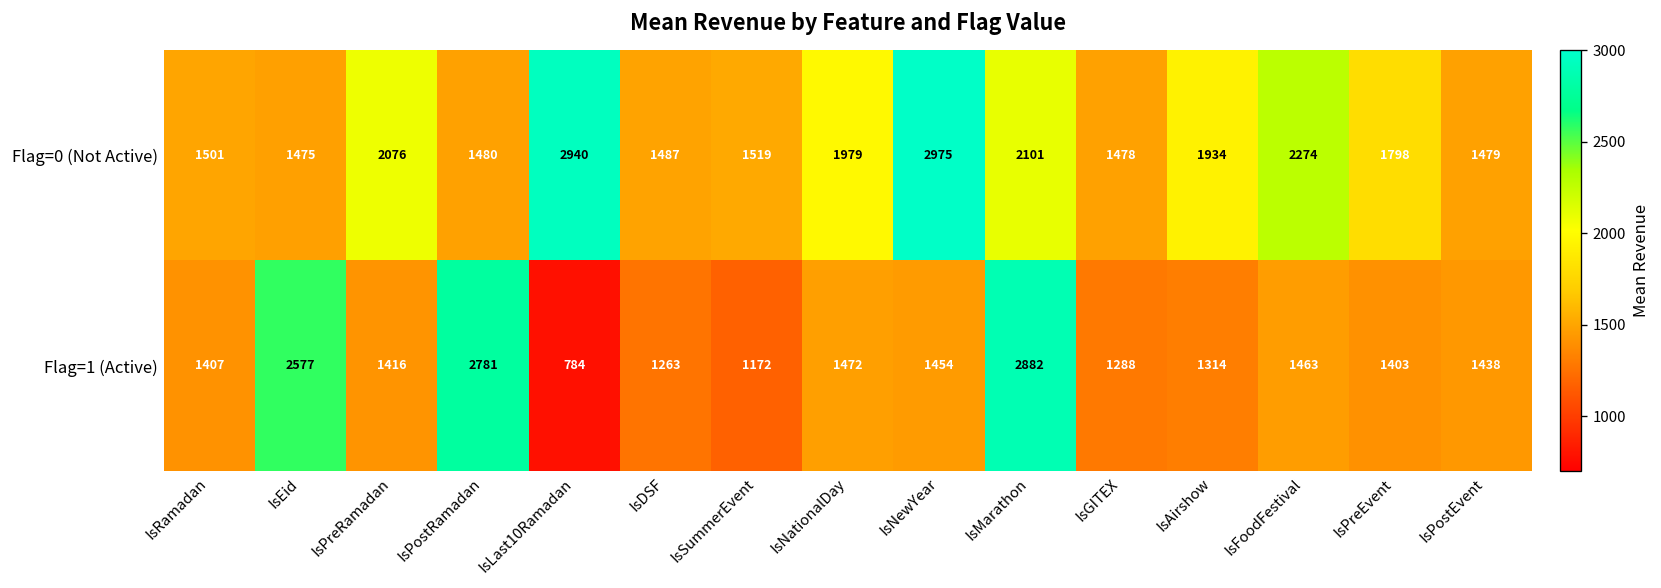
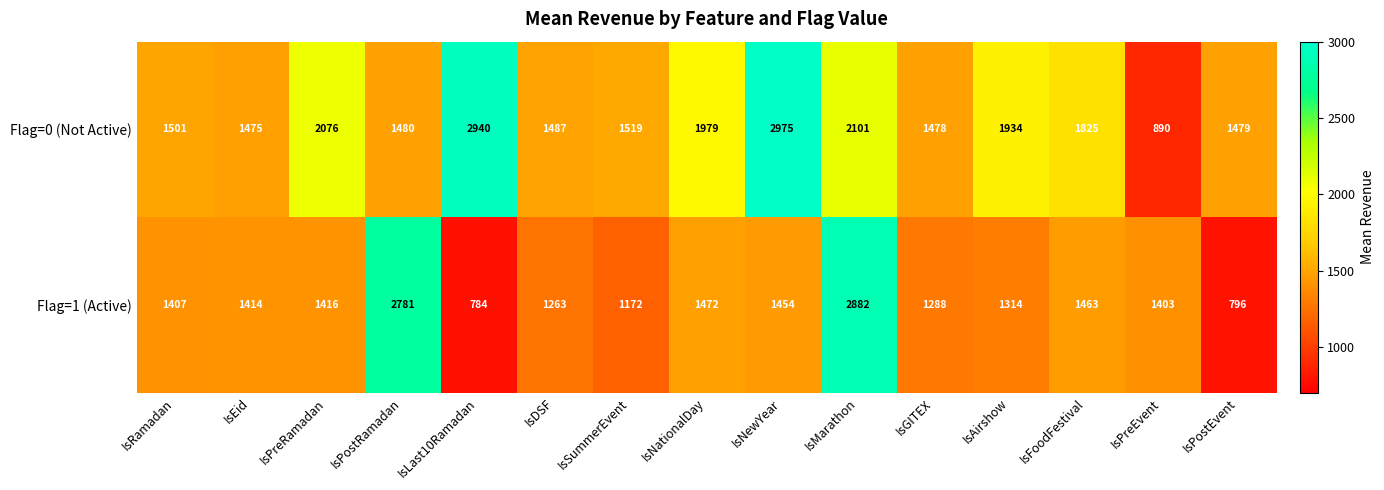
  {
    "Flag=0 (Not Active)": {
      "IsRamadan": 1501,
      "IsEid": 1475,
      "IsPreRamadan": 2076,
      "IsPostRamadan": 1480,
      "IsLast10Ramadan": 2940,
      "IsDSF": 1487,
      "IsSummerEvent": 1519,
      "IsNationalDay": 1979,
      "IsNewYear": 2975,
      "IsMarathon": 2101,
      "IsGITEX": 1478,
      "IsAirshow": 1934,
-     "IsFoodFestival": 2274,
-     "IsPreEvent": 1798,
+     "IsFoodFestival": 1825,
+     "IsPreEvent": 890,
      "IsPostEvent": 1479
    },
    "Flag=1 (Active)": {
      "IsRamadan": 1407,
-     "IsEid": 2577,
+     "IsEid": 1414,
      "IsPreRamadan": 1416,
      "IsPostRamadan": 2781,
      "IsLast10Ramadan": 784,
      "IsDSF": 1263,
      "IsSummerEvent": 1172,
      "IsNationalDay": 1472,
      "IsNewYear": 1454,
      "IsMarathon": 2882,
      "IsGITEX": 1288,
      "IsAirshow": 1314,
      "IsFoodFestival": 1463,
      "IsPreEvent": 1403,
-     "IsPostEvent": 1438
+     "IsPostEvent": 796
    }
  }
